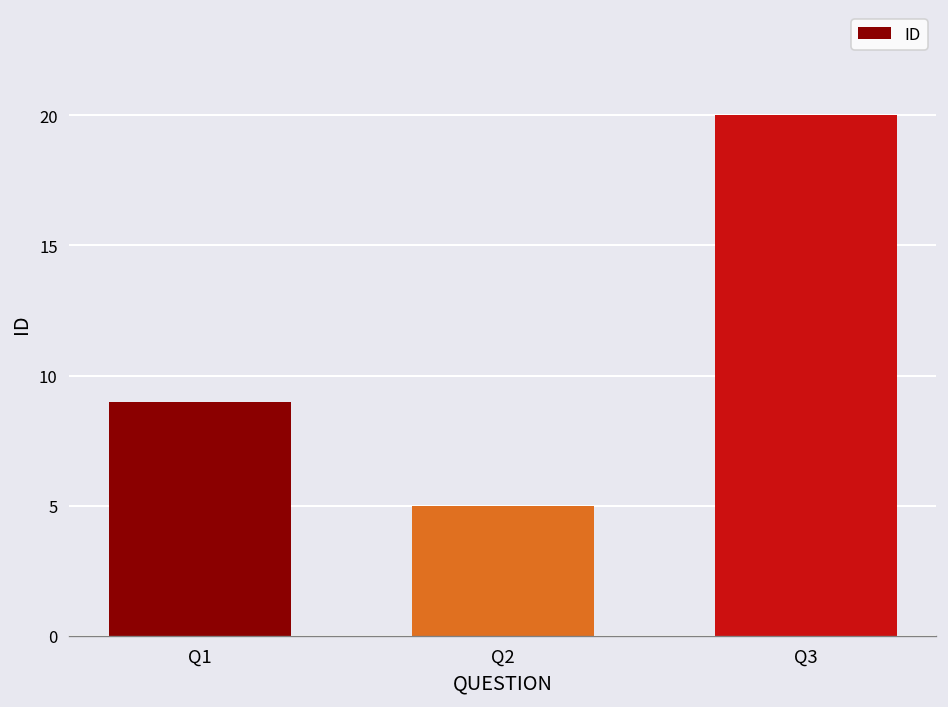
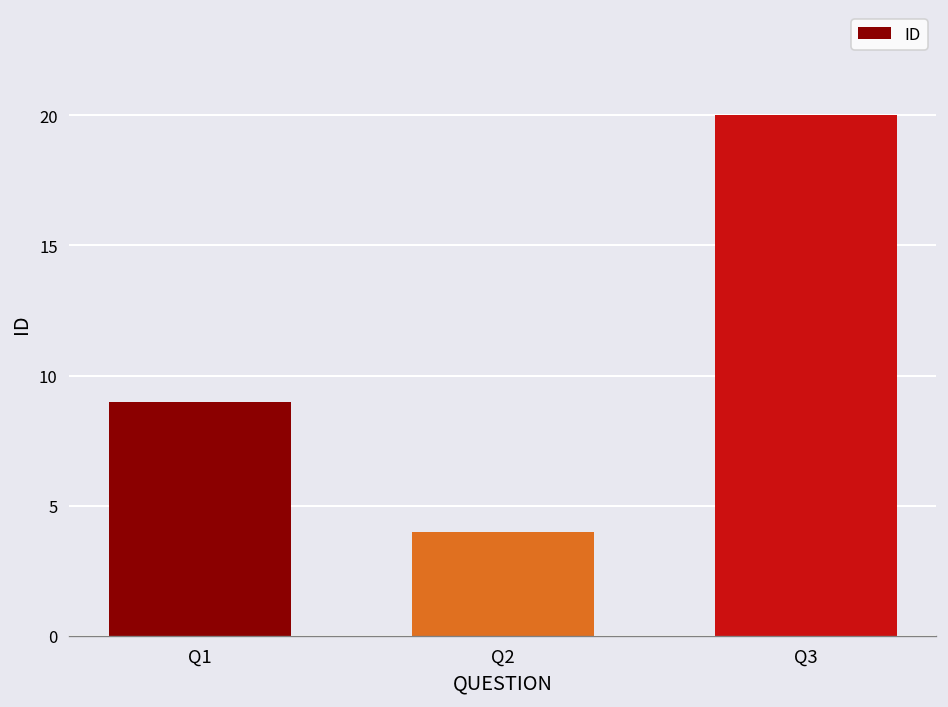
  {
    "Q1": 9,
-   "Q2": 5,
+   "Q2": 4,
    "Q3": 20
  }
